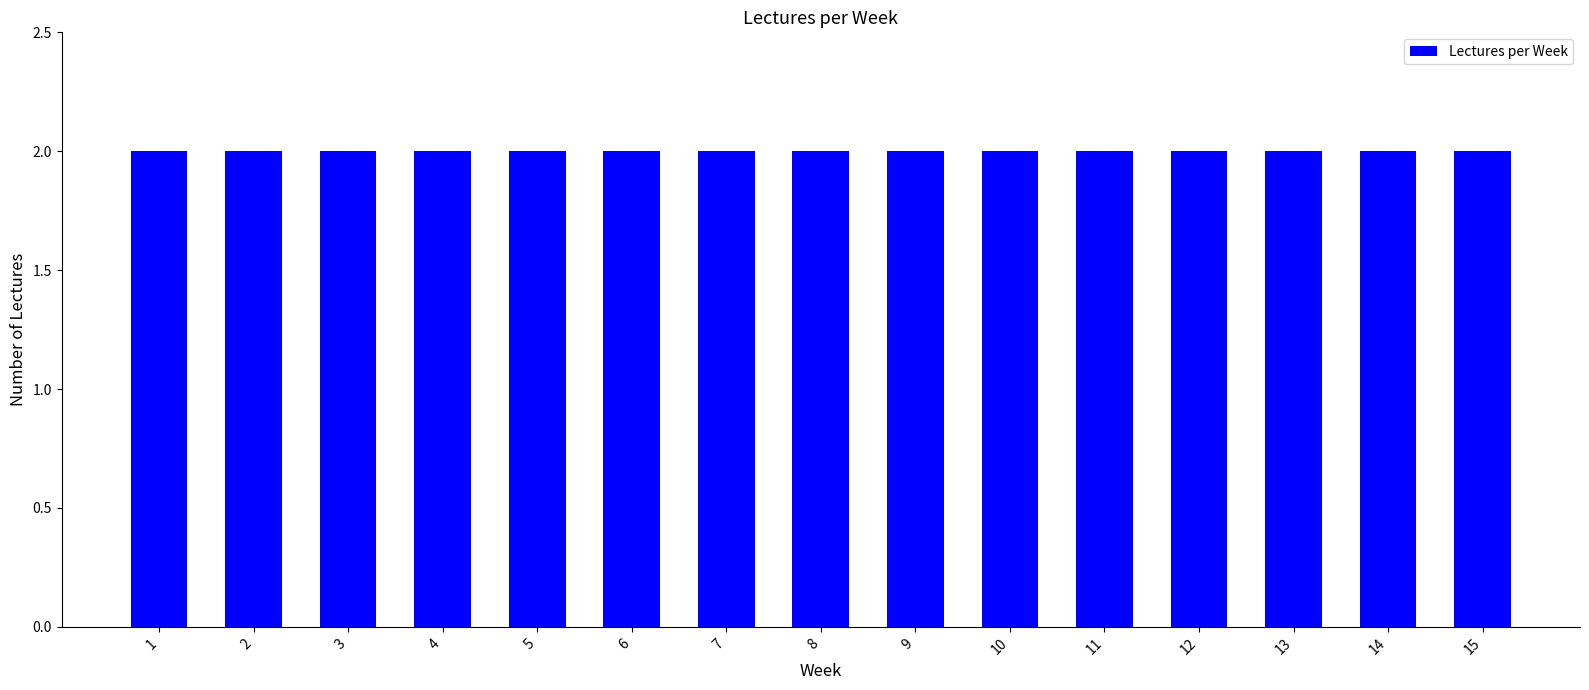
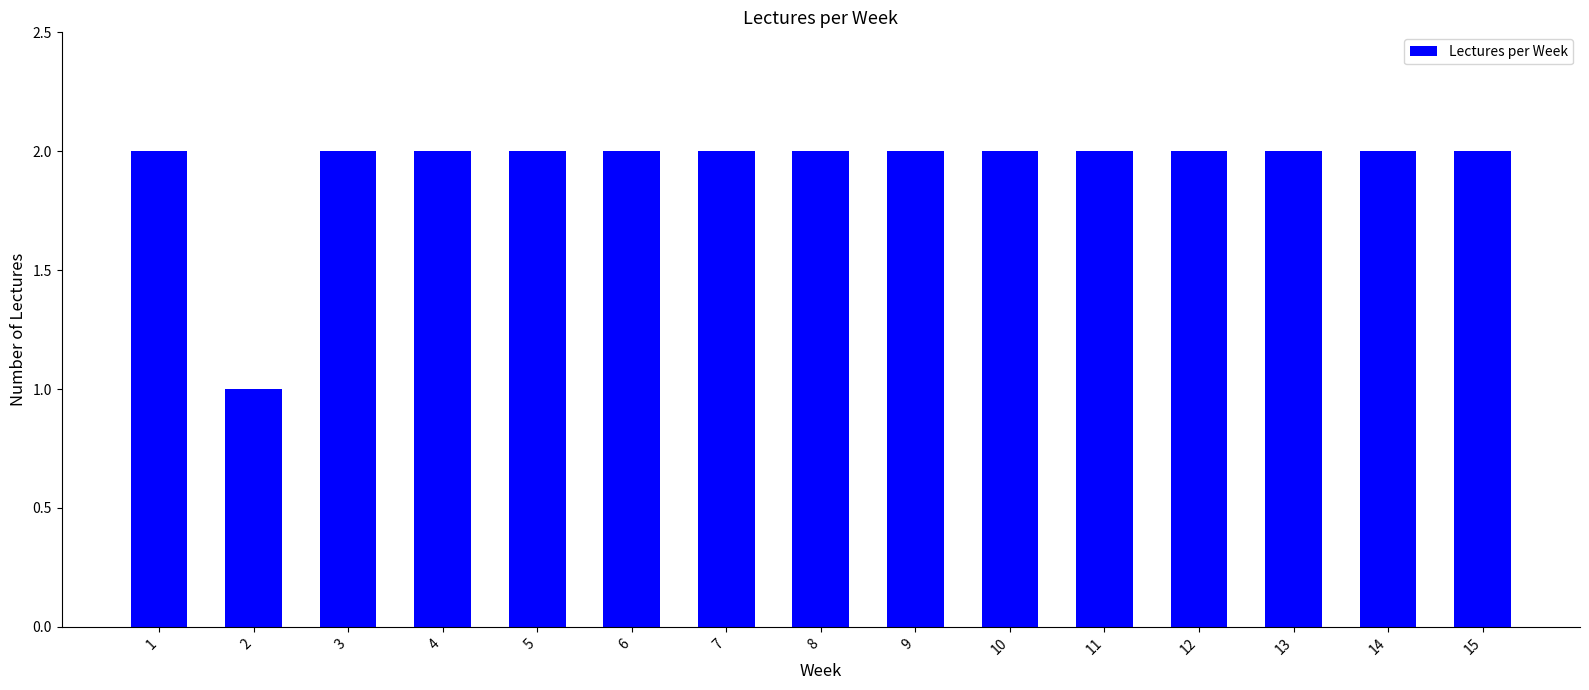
  {
    "1": 2,
-   "2": 2,
+   "2": 1,
    "3": 2,
    "4": 2,
    "5": 2,
    "6": 2,
    "7": 2,
    "8": 2,
    "9": 2,
    "10": 2,
    "11": 2,
    "12": 2,
    "13": 2,
    "14": 2,
    "15": 2
  }
